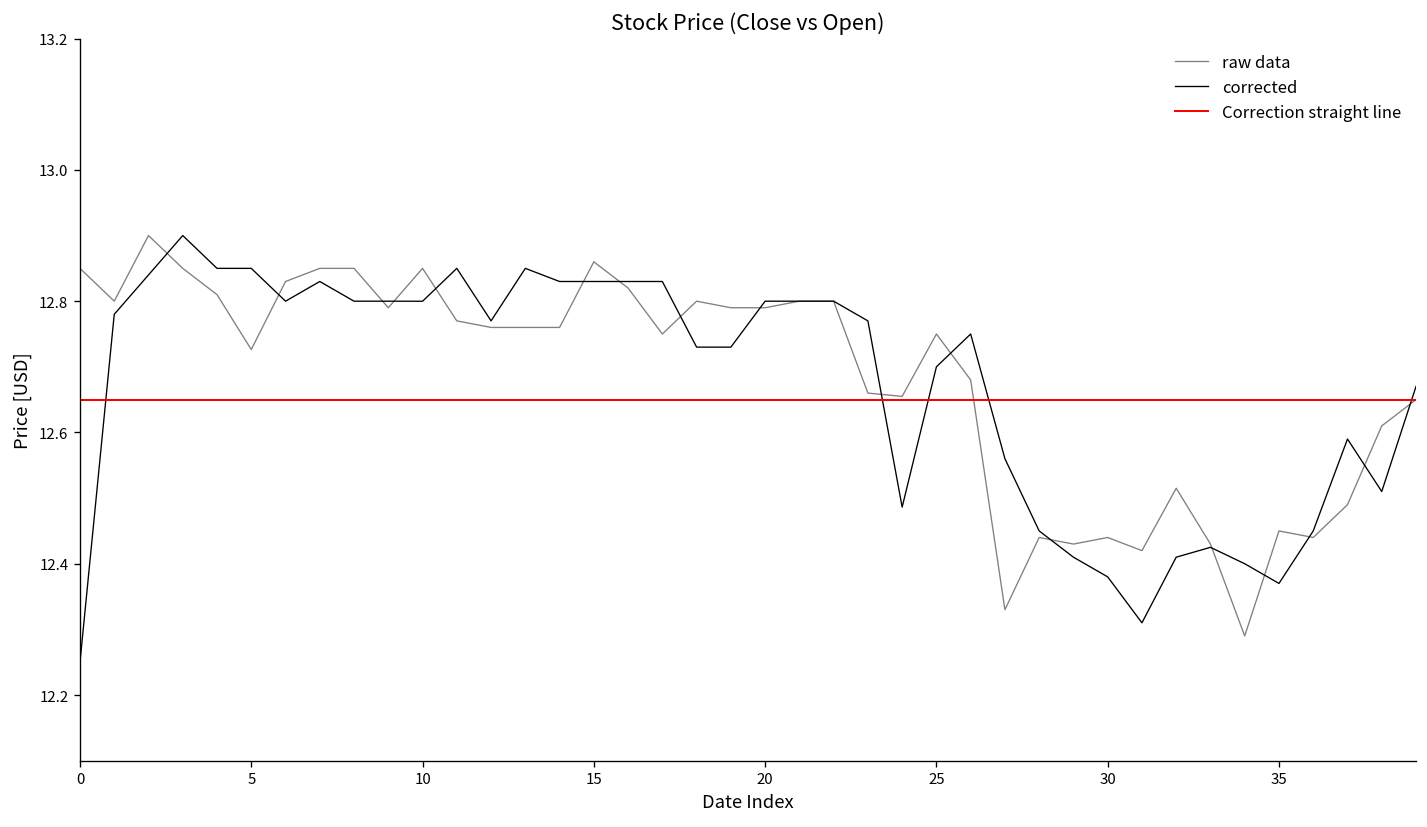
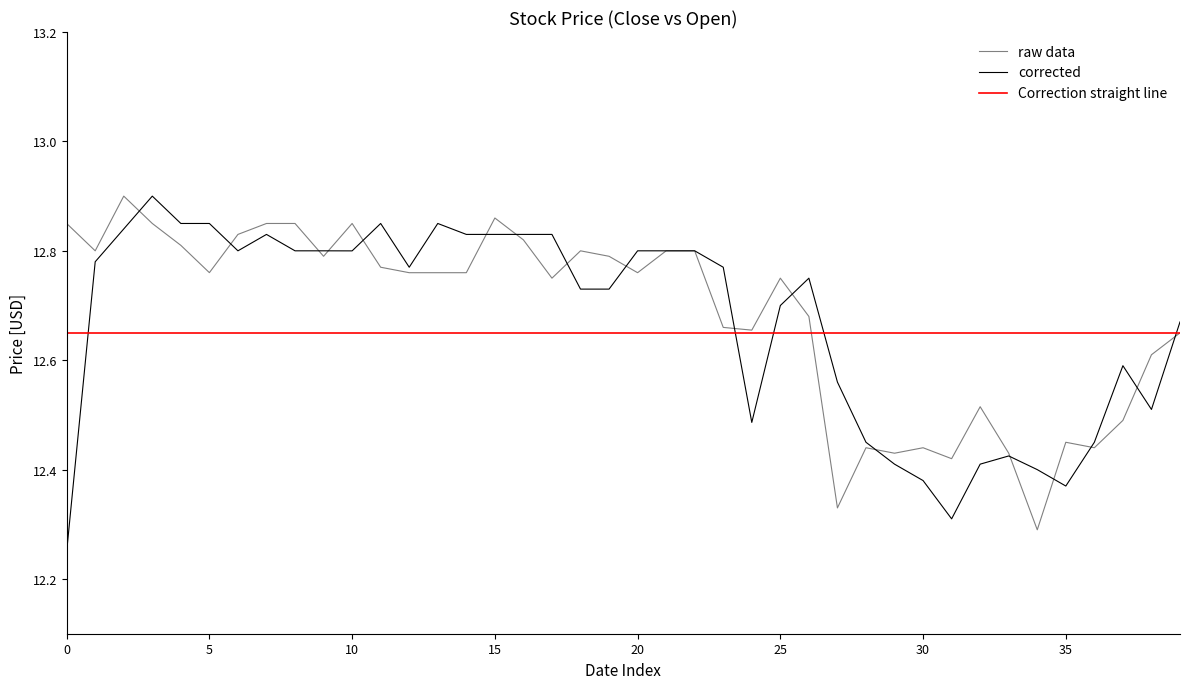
  {
    "raw data": {
      "0": 12.85,
-     "5": 12.73,
+     "5": 12.76,
      "10": 12.85,
      "15": 12.86,
-     "20": 12.79,
+     "20": 12.76,
      "25": 12.75,
      "30": 12.44,
      "35": 12.45
    },
    "corrected": {
      "0": 12.25,
      "5": 12.85,
      "10": 12.80,
      "15": 12.83,
      "20": 12.80,
      "25": 12.70,
      "30": 12.38,
      "35": 12.37
    },
    "Correction straight line": {
      "0": 12.65,
      "5": 12.65,
      "10": 12.65,
      "15": 12.65,
      "20": 12.65,
      "25": 12.65,
      "30": 12.65,
      "35": 12.65
    }
  }
